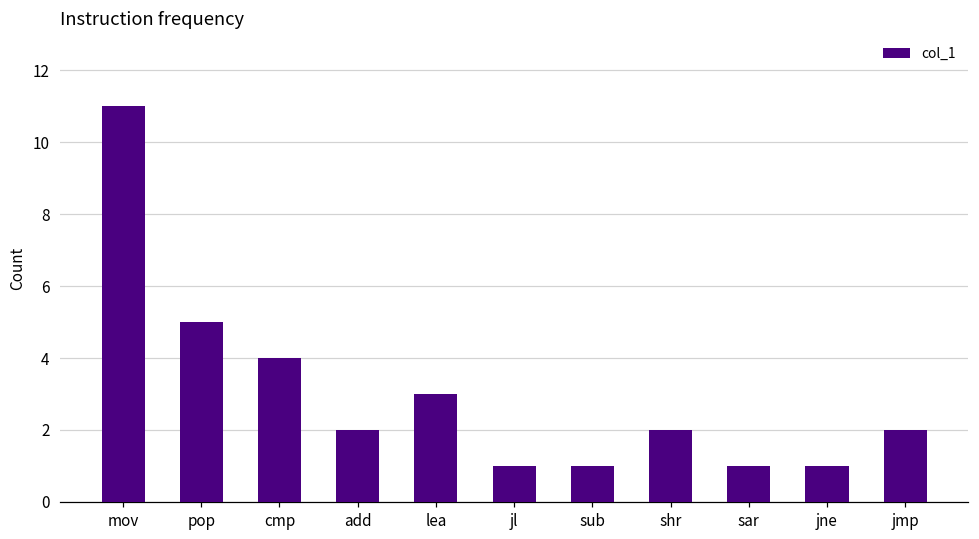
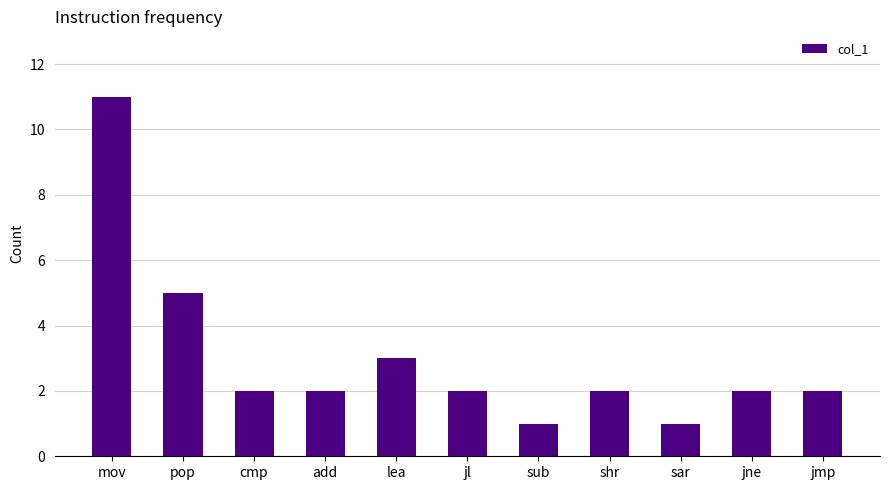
  {
    "mov": 11,
    "pop": 5,
-   "cmp": 4,
+   "cmp": 2,
    "add": 2,
    "lea": 3,
-   "jl": 1,
+   "jl": 2,
    "sub": 1,
    "shr": 2,
    "sar": 1,
-   "jne": 1,
+   "jne": 2,
    "jmp": 2
  }
